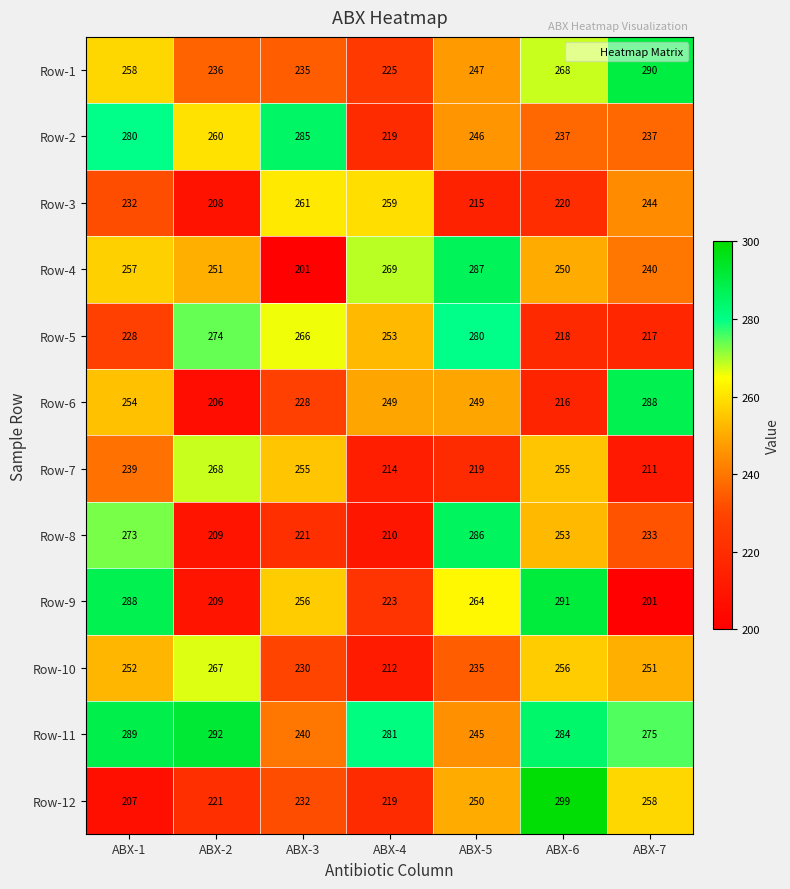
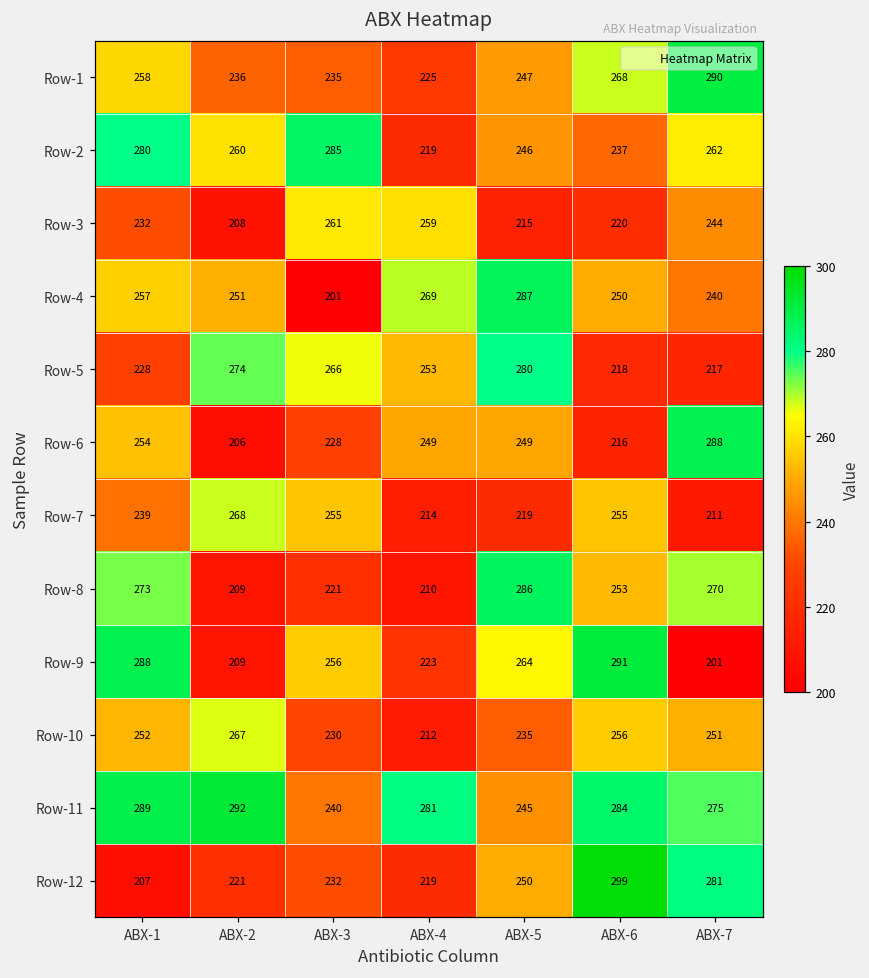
  {
    "Row-1": {
      "ABX-1": 258,
      "ABX-2": 236,
      "ABX-3": 235,
      "ABX-4": 225,
      "ABX-5": 247,
      "ABX-6": 268,
      "ABX-7": 290
    },
    "Row-2": {
      "ABX-1": 280,
      "ABX-2": 260,
      "ABX-3": 285,
      "ABX-4": 219,
      "ABX-5": 246,
      "ABX-6": 237,
-     "ABX-7": 237
+     "ABX-7": 262
    },
    "Row-3": {
      "ABX-1": 232,
      "ABX-2": 208,
      "ABX-3": 261,
      "ABX-4": 259,
      "ABX-5": 215,
      "ABX-6": 220,
      "ABX-7": 244
    },
    "Row-4": {
      "ABX-1": 257,
      "ABX-2": 251,
      "ABX-3": 201,
      "ABX-4": 269,
      "ABX-5": 287,
      "ABX-6": 250,
      "ABX-7": 240
    },
    "Row-5": {
      "ABX-1": 228,
      "ABX-2": 274,
      "ABX-3": 266,
      "ABX-4": 253,
      "ABX-5": 280,
      "ABX-6": 218,
      "ABX-7": 217
    },
    "Row-6": {
      "ABX-1": 254,
      "ABX-2": 206,
      "ABX-3": 228,
      "ABX-4": 249,
      "ABX-5": 249,
      "ABX-6": 216,
      "ABX-7": 288
    },
    "Row-7": {
      "ABX-1": 239,
      "ABX-2": 268,
      "ABX-3": 255,
      "ABX-4": 214,
      "ABX-5": 219,
      "ABX-6": 255,
      "ABX-7": 211
    },
    "Row-8": {
      "ABX-1": 273,
      "ABX-2": 209,
      "ABX-3": 221,
      "ABX-4": 210,
      "ABX-5": 286,
      "ABX-6": 253,
-     "ABX-7": 233
+     "ABX-7": 270
    },
    "Row-9": {
      "ABX-1": 288,
      "ABX-2": 209,
      "ABX-3": 256,
      "ABX-4": 223,
      "ABX-5": 264,
      "ABX-6": 291,
      "ABX-7": 201
    },
    "Row-10": {
      "ABX-1": 252,
      "ABX-2": 267,
      "ABX-3": 230,
      "ABX-4": 212,
      "ABX-5": 235,
      "ABX-6": 256,
      "ABX-7": 251
    },
    "Row-11": {
      "ABX-1": 289,
      "ABX-2": 292,
      "ABX-3": 240,
      "ABX-4": 281,
      "ABX-5": 245,
      "ABX-6": 284,
      "ABX-7": 275
    },
    "Row-12": {
      "ABX-1": 207,
      "ABX-2": 221,
      "ABX-3": 232,
      "ABX-4": 219,
      "ABX-5": 250,
      "ABX-6": 299,
-     "ABX-7": 258
+     "ABX-7": 281
    }
  }
